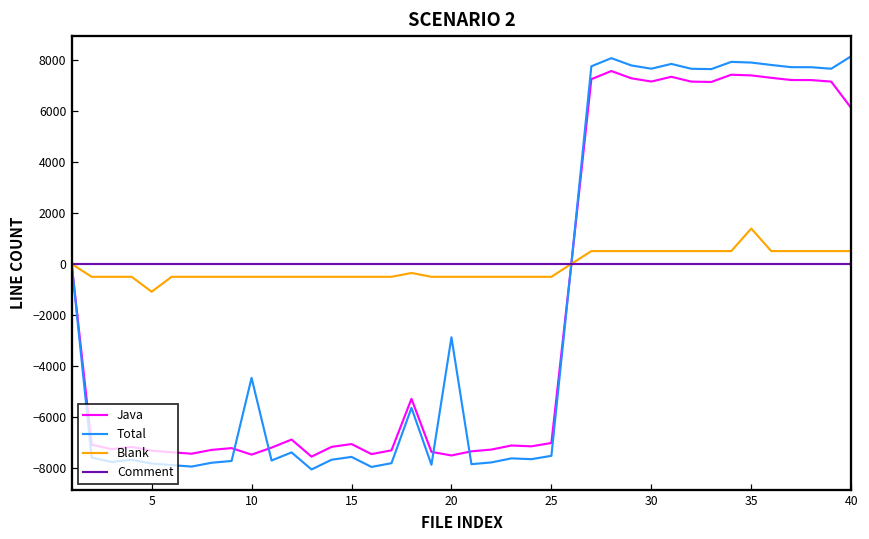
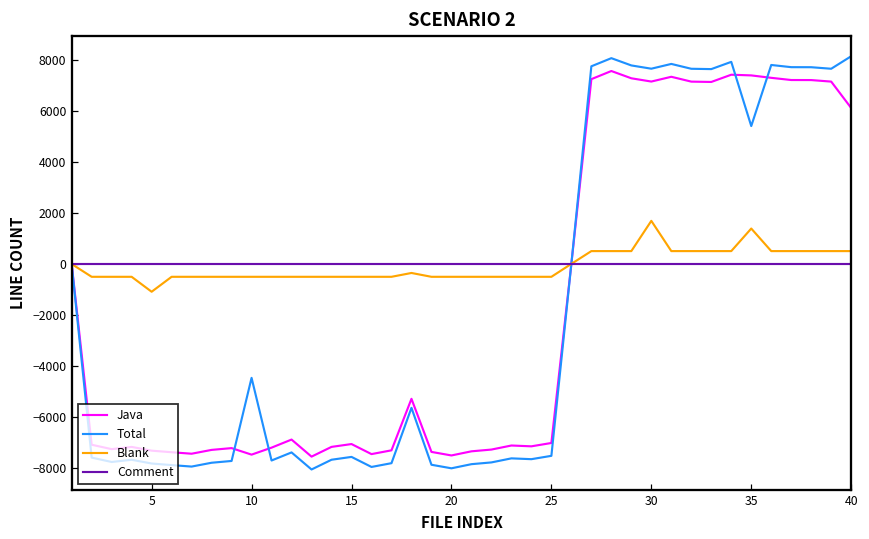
  {
    "Java": {
      "10": -7500,
      "15": -7100,
      "20": -7500,
      "25": -7000,
      "30": 7200,
      "35": 7400,
      "40": 6100
    },
    "Total": {
      "10": -4500,
      "15": -7600,
-     "20": -2900,
+     "20": -8000,
      "25": -7500,
      "30": 7700,
-     "35": 7900,
+     "35": 5400,
      "40": 8100
    },
    "Blank": {
      "5": -1100,
      "10": -500,
      "15": -500,
      "20": -500,
      "25": -500,
-     "30": 500,
+     "30": 1700,
      "35": 1400,
      "40": 500
    },
    "Comment": {
      "5": 0,
      "10": 0,
      "15": 0,
      "20": 0,
      "25": 0,
      "30": 0,
      "35": 0,
      "40": 0
    }
  }
